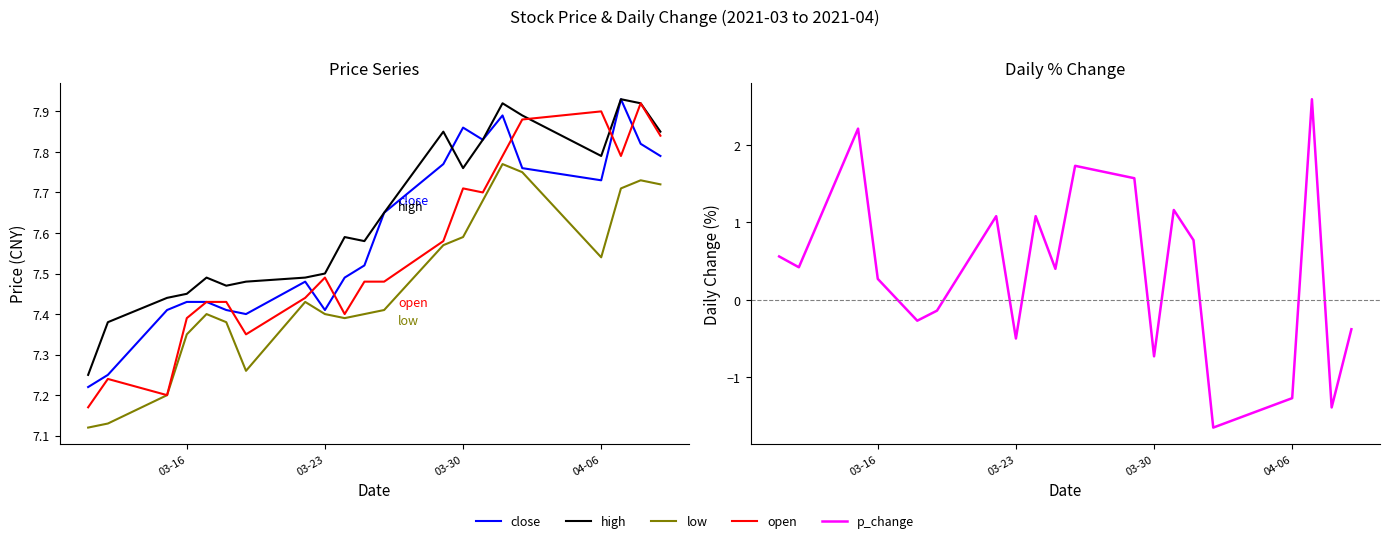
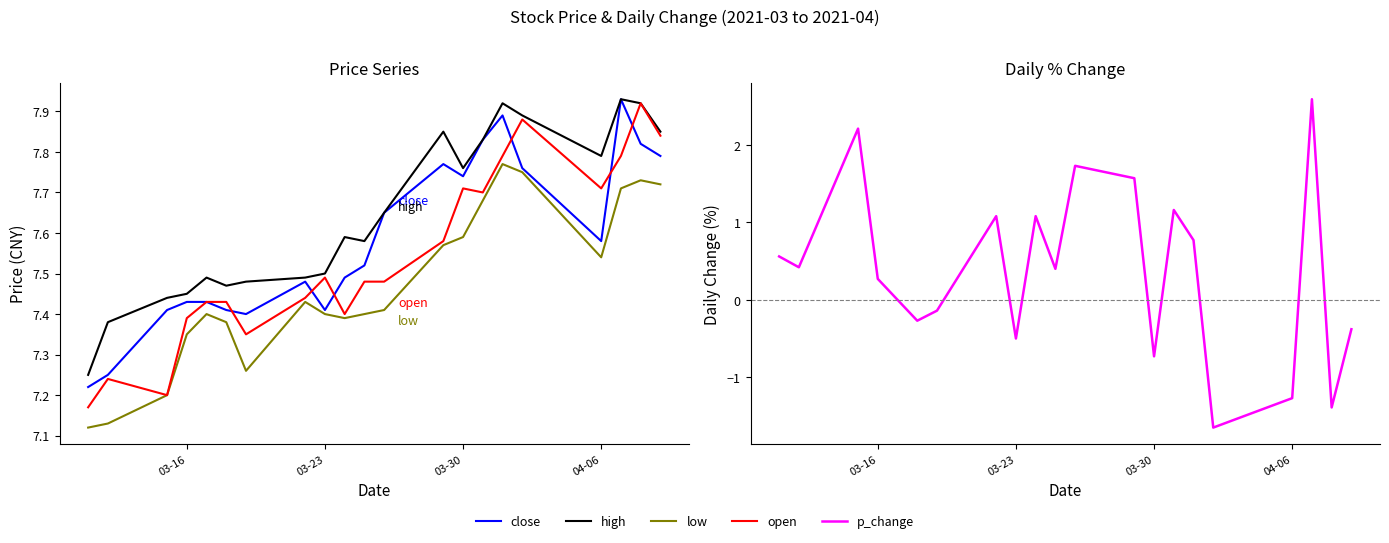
  {
    "Price Series": {
      "close": {
        "03-16": 7.43,
        "03-23": 7.41,
-       "03-30": 7.86,
-       "04-06": 7.73
+       "03-30": 7.74,
+       "04-06": 7.58
      },
      "high": {
        "03-16": 7.45,
        "03-23": 7.50,
        "03-30": 7.76,
        "04-06": 7.79
      },
      "low": {
        "03-16": 7.35,
        "03-23": 7.40,
        "03-30": 7.59,
        "04-06": 7.54
      },
      "open": {
        "03-16": 7.39,
        "03-23": 7.49,
        "03-30": 7.71,
-       "04-06": 7.90
+       "04-06": 7.71
      }
    },
    "Daily % Change": {
      "03-16": 0.3,
      "03-23": -0.5,
      "03-30": -0.7,
      "04-06": -1.3
    }
  }
